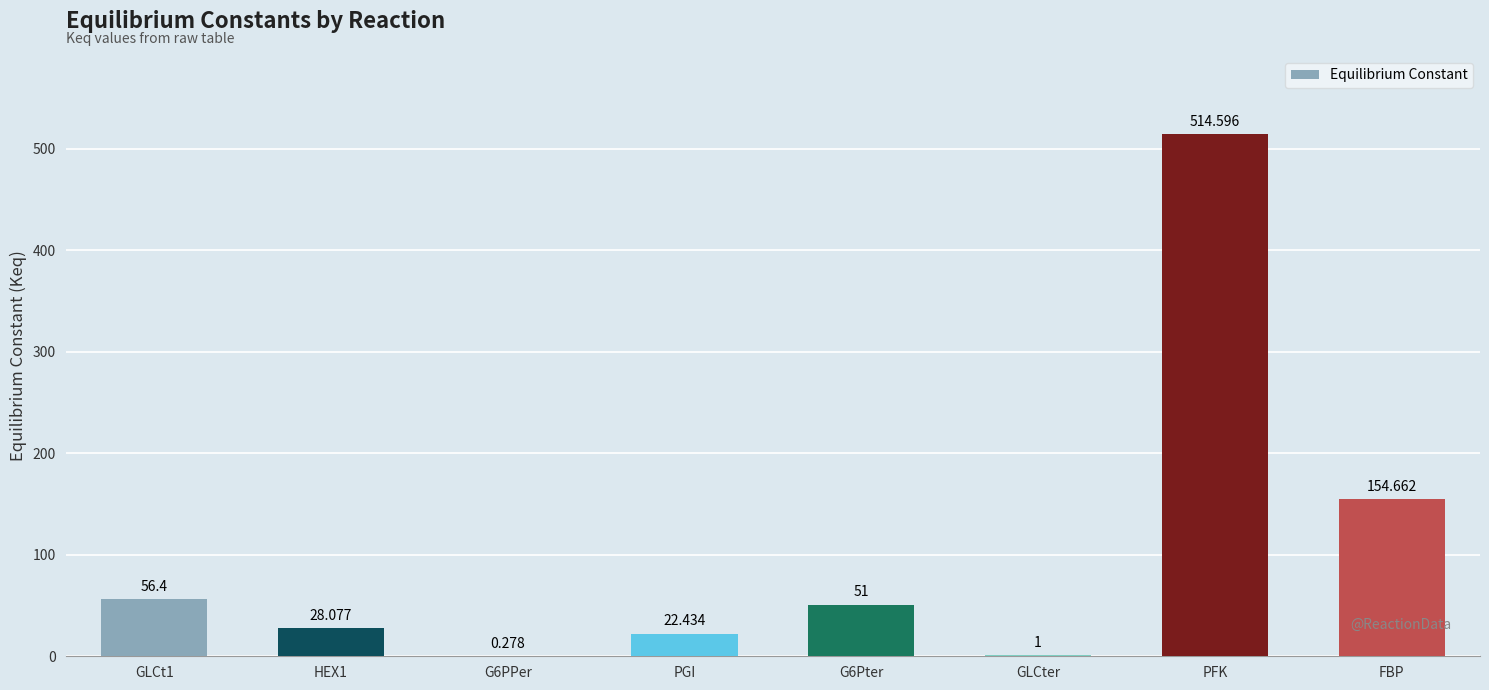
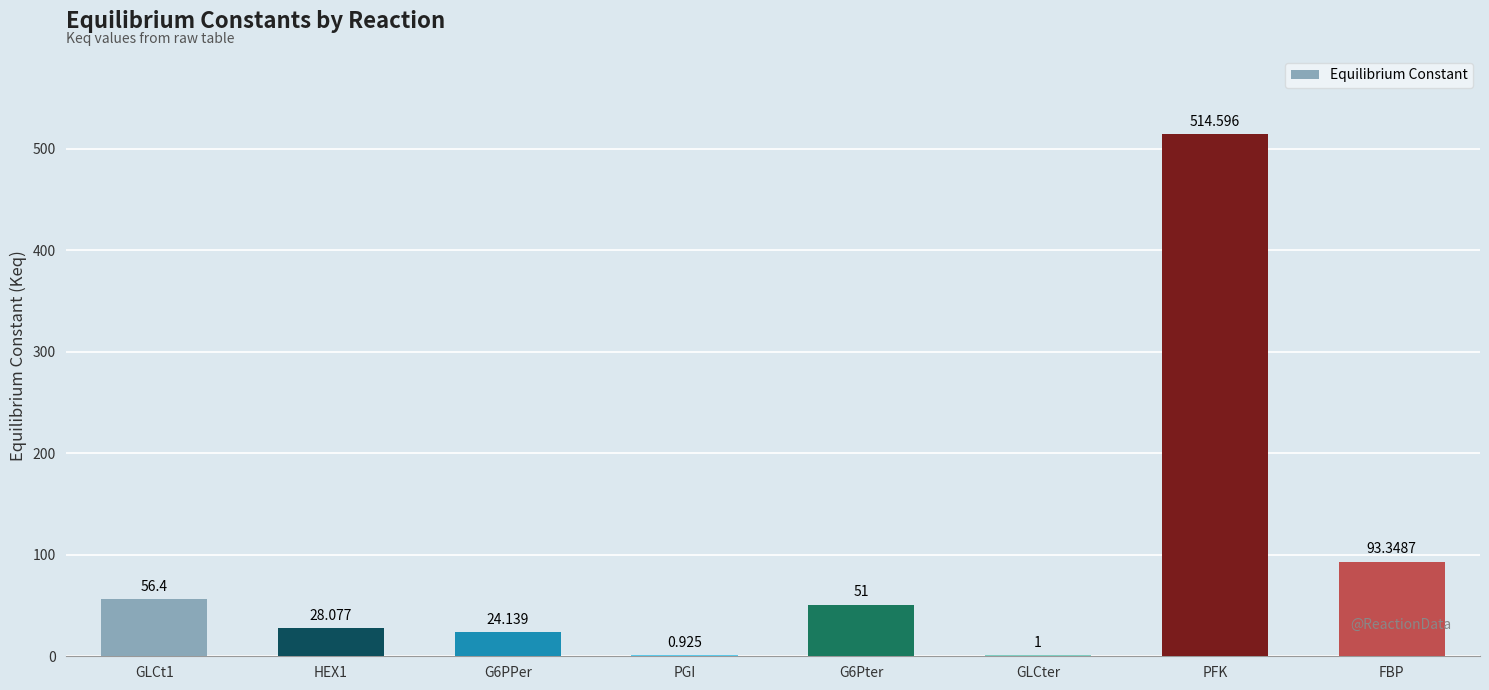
  {
    "GLCt1": 56.4,
    "HEX1": 28.077,
-   "G6PPer": 0.278,
-   "PGI": 22.434,
+   "G6PPer": 24.139,
+   "PGI": 0.925,
    "G6Pter": 51,
    "GLCter": 1,
    "PFK": 514.596,
-   "FBP": 154.662
+   "FBP": 93.3487
  }
